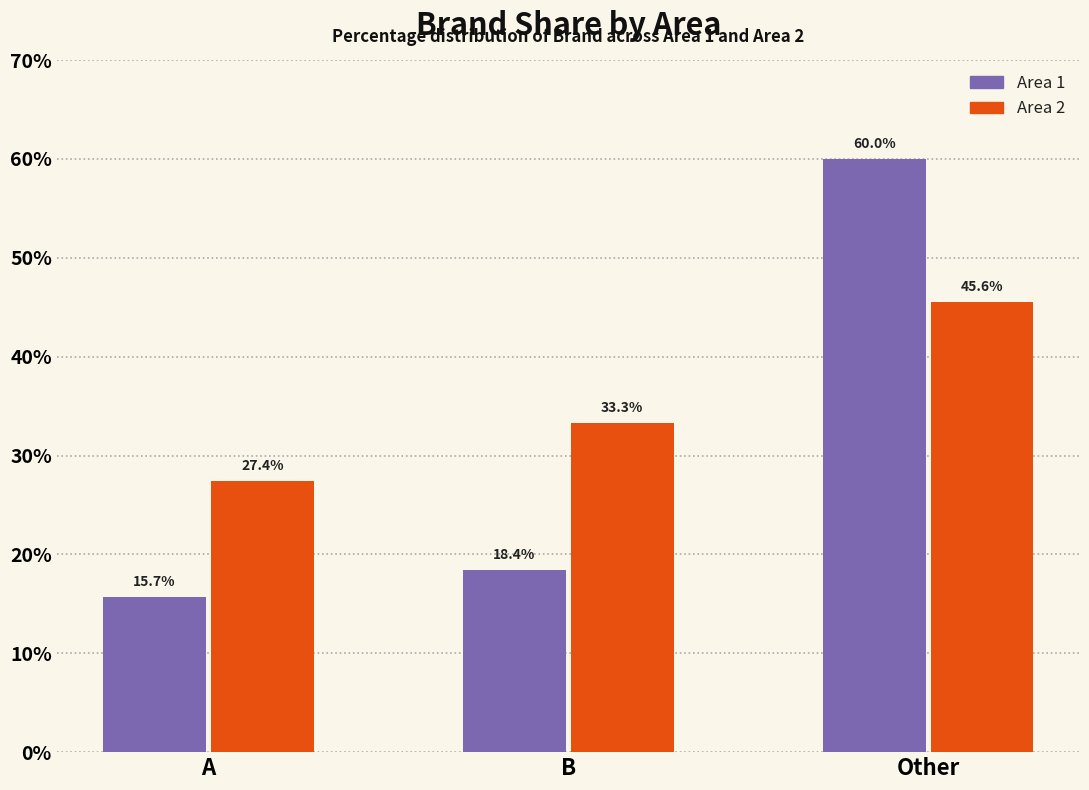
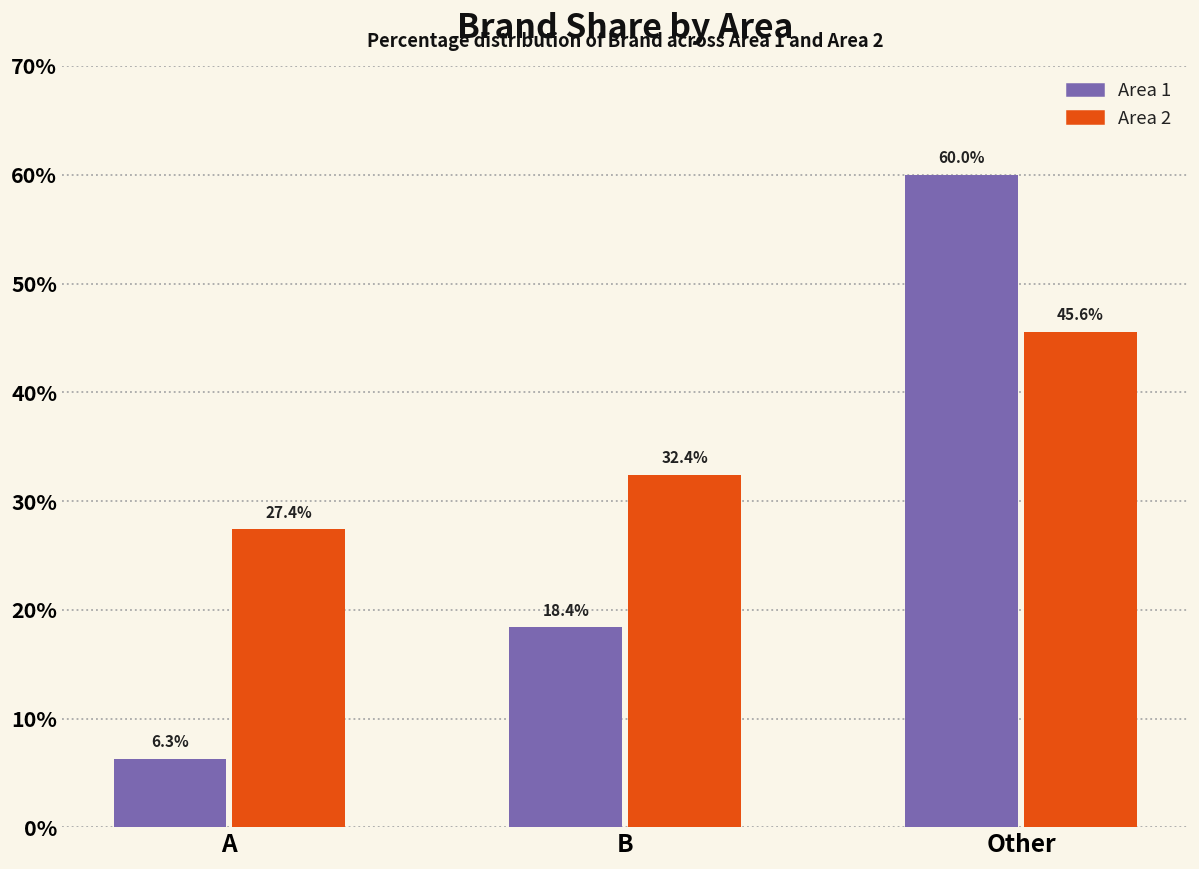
  {
    "Area 1": {
-     "A": "15.7%",
+     "A": "6.3%",
      "B": "18.4%",
      "Other": "60.0%"
    },
    "Area 2": {
      "A": "27.4%",
-     "B": "33.3%",
+     "B": "32.4%",
      "Other": "45.6%"
    }
  }
